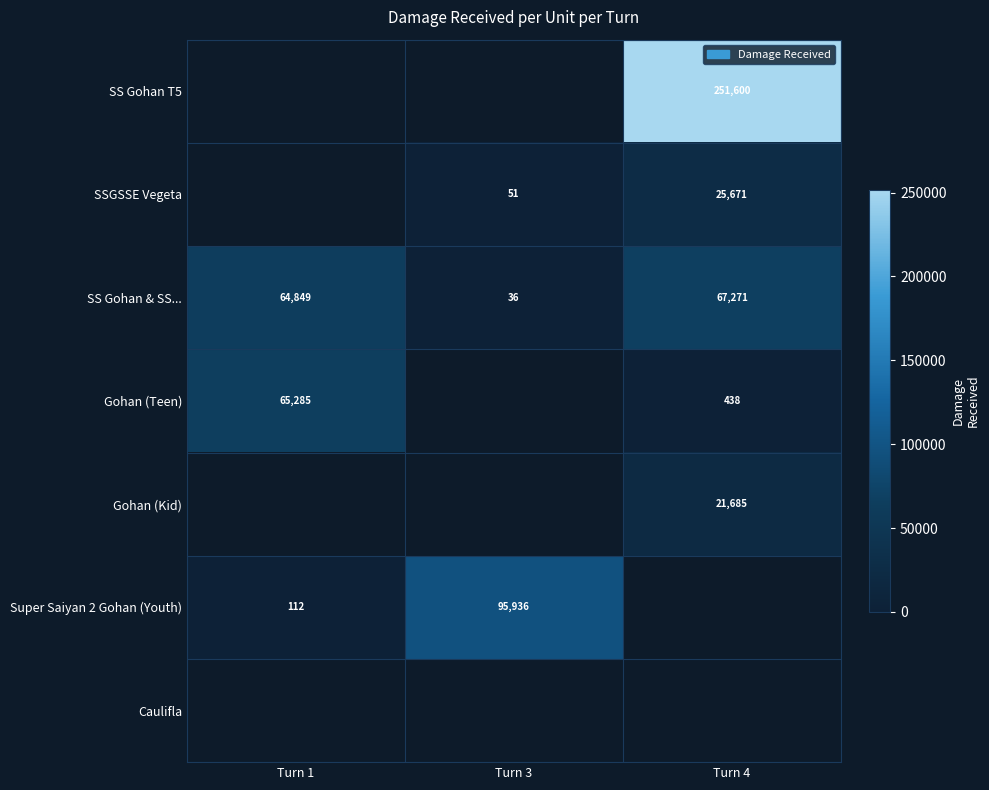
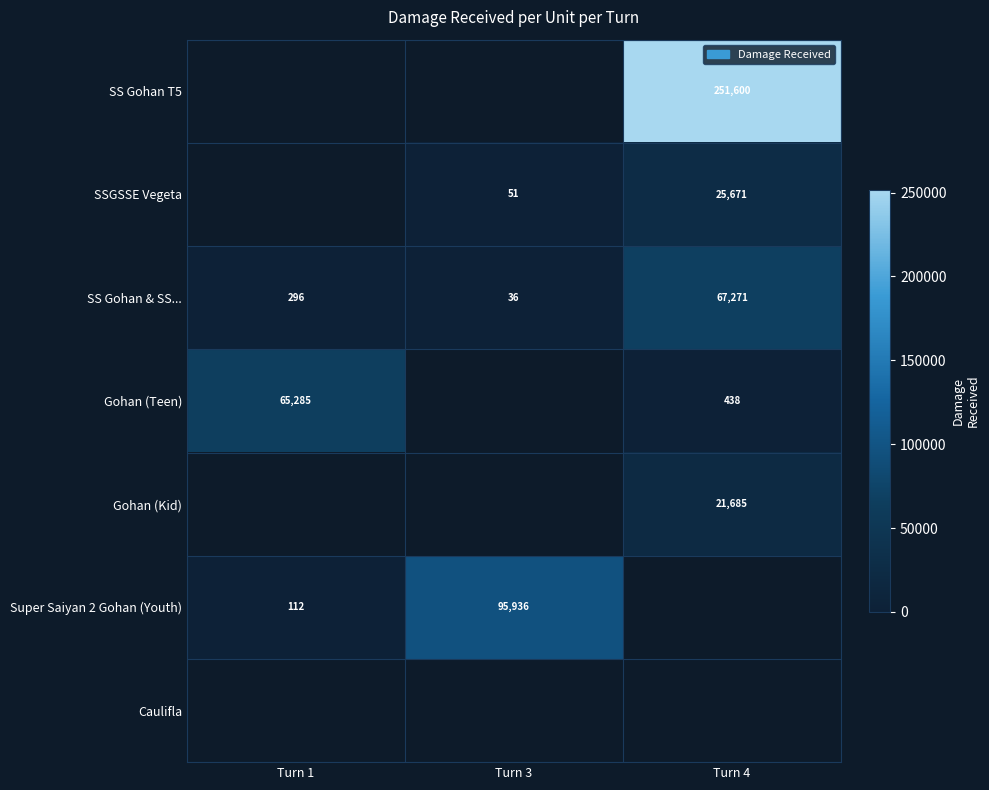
  {
    "SS Gohan T5": {
      "Turn 4": "251,600"
    },
    "SSGSSE Vegeta": {
      "Turn 3": "51",
      "Turn 4": "25,671"
    },
    "SS Gohan & SS...": {
-     "Turn 1": "64,849",
+     "Turn 1": "296",
      "Turn 3": "36",
      "Turn 4": "67,271"
    },
    "Gohan (Teen)": {
      "Turn 1": "65,285",
      "Turn 4": "438"
    },
    "Gohan (Kid)": {
      "Turn 4": "21,685"
    },
    "Super Saiyan 2 Gohan (Youth)": {
      "Turn 1": "112",
      "Turn 3": "95,936"
    }
  }
